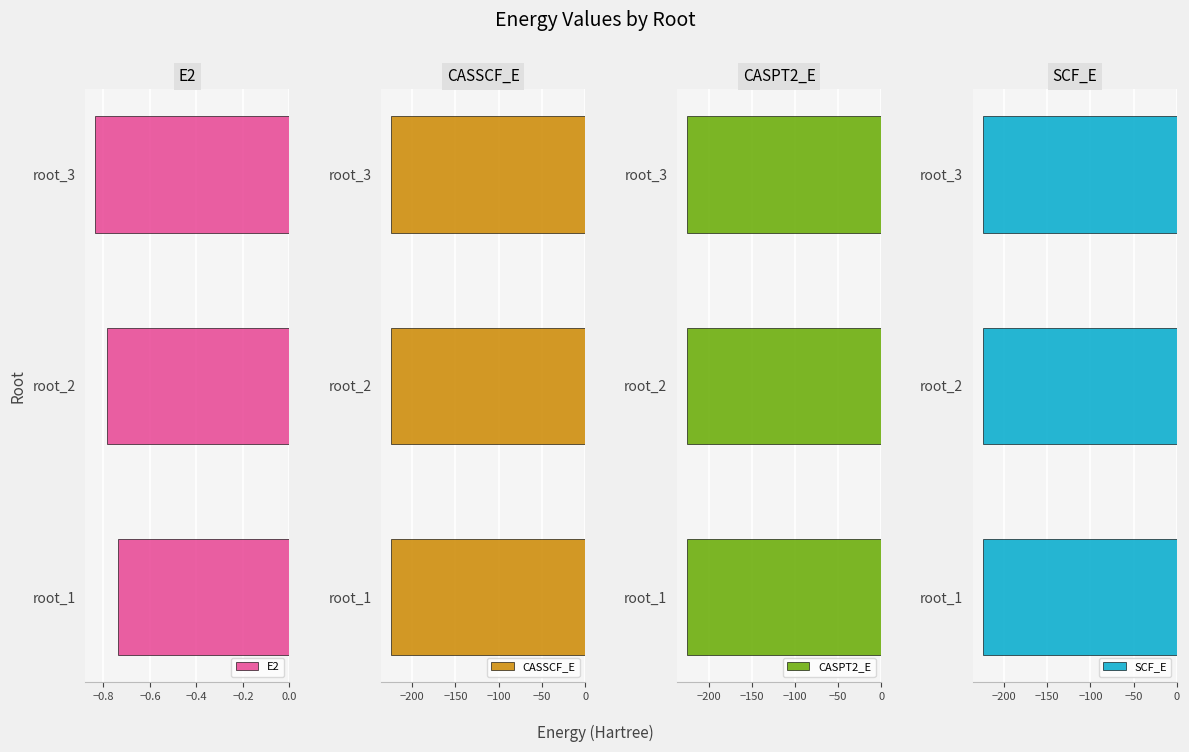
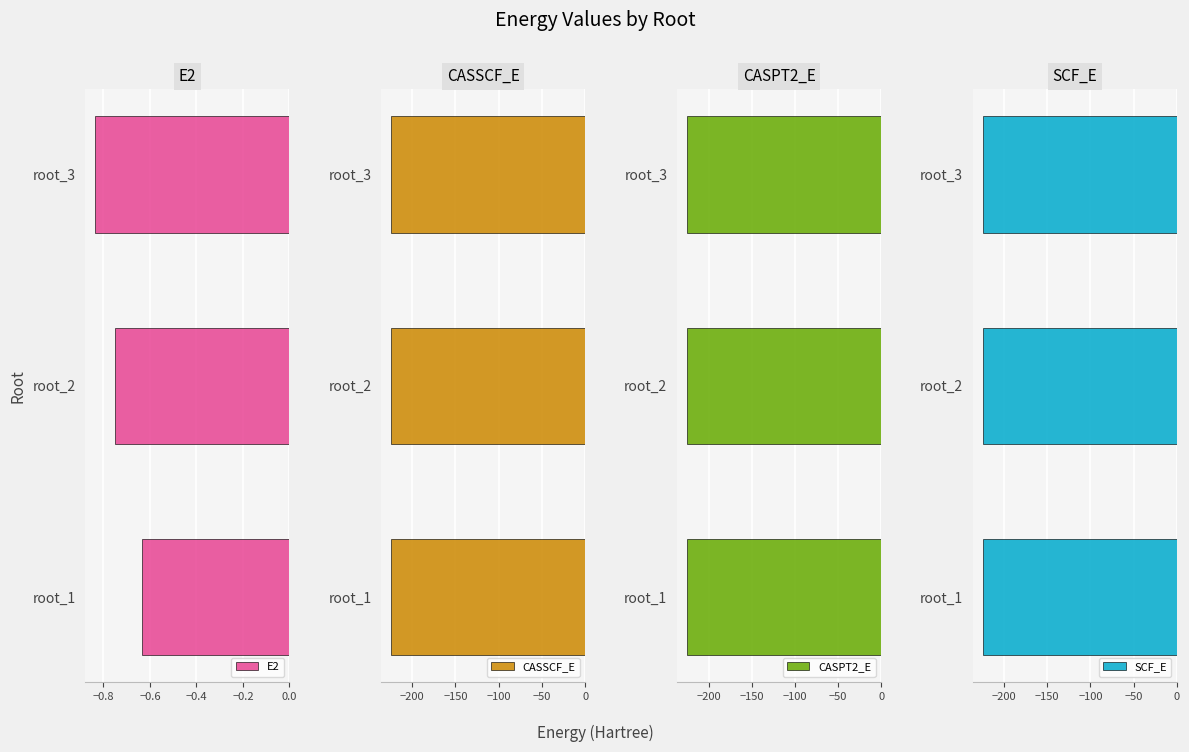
  {
    "E2": {
      "root_3": -0.84,
-     "root_2": -0.79,
-     "root_1": -0.74
+     "root_2": -0.75,
+     "root_1": -0.64
    },
    "CASSCF_E": {
      "root_3": -220,
      "root_2": -220,
      "root_1": -220
    },
    "CASPT2_E": {
      "root_3": -230,
      "root_2": -230,
      "root_1": -230
    },
    "SCF_E": {
      "root_3": -220,
      "root_2": -220,
      "root_1": -220
    }
  }
